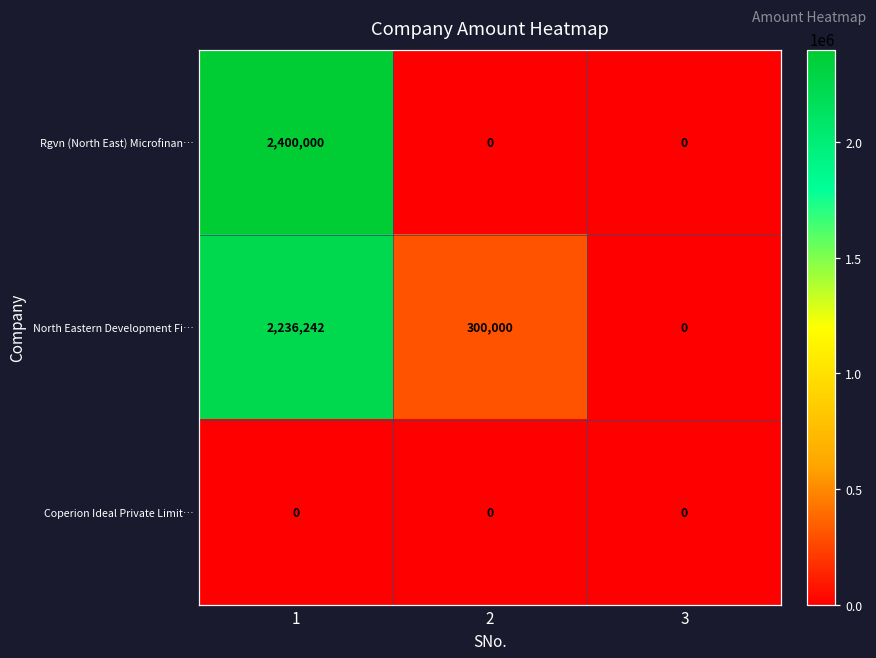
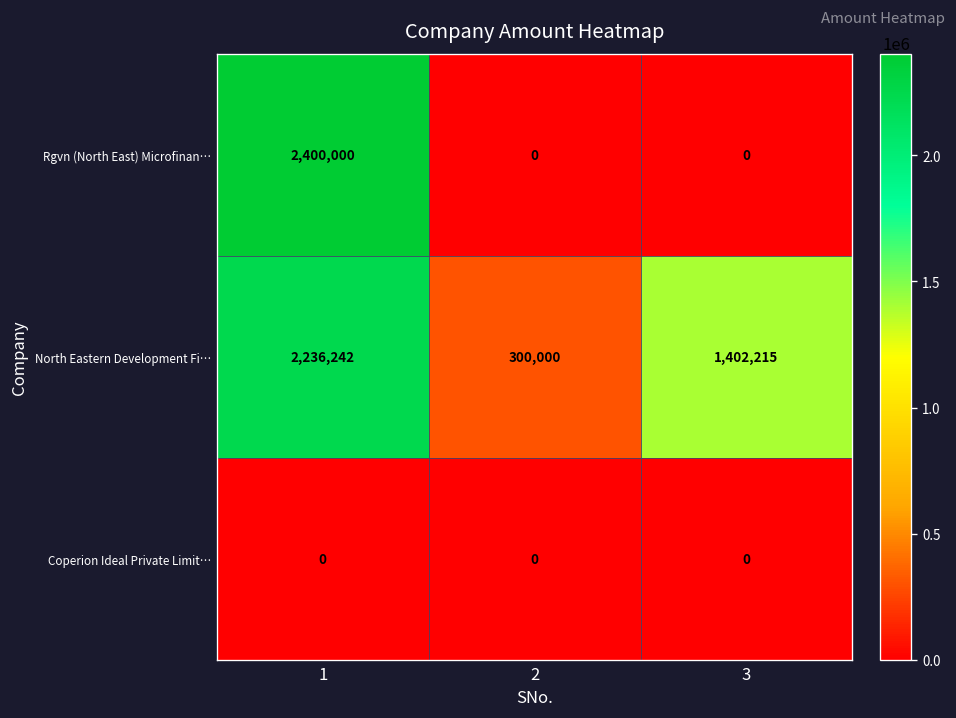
  {
    "Rgvn (North East) Microfinan…": {
      "1": "2,400,000",
      "2": "0",
      "3": "0"
    },
    "North Eastern Development Fi…": {
      "1": "2,236,242",
      "2": "300,000",
-     "3": "0"
+     "3": "1,402,215"
    },
    "Coperion Ideal Private Limit…": {
      "1": "0",
      "2": "0",
      "3": "0"
    }
  }
